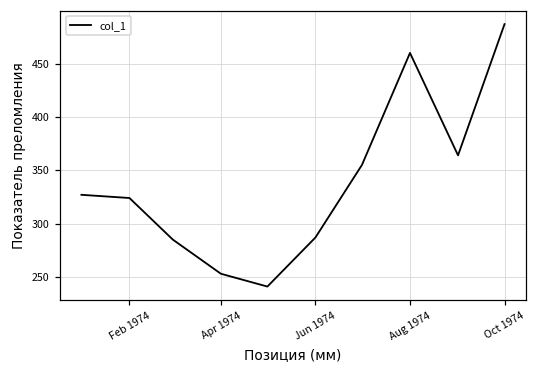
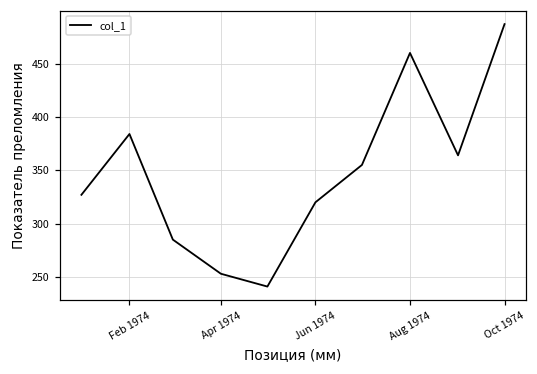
  {
-   "Feb 1974": 320,
+   "Feb 1974": 380,
    "Apr 1974": 250,
-   "Jun 1974": 290,
+   "Jun 1974": 320,
    "Aug 1974": 460,
    "Oct 1974": 490
  }
